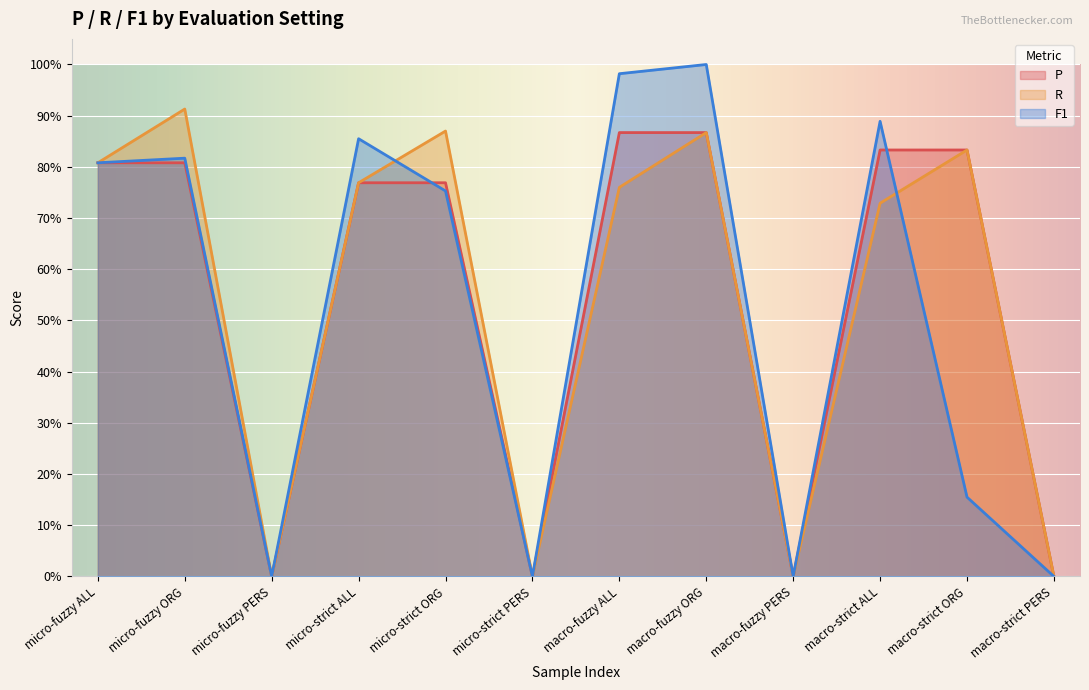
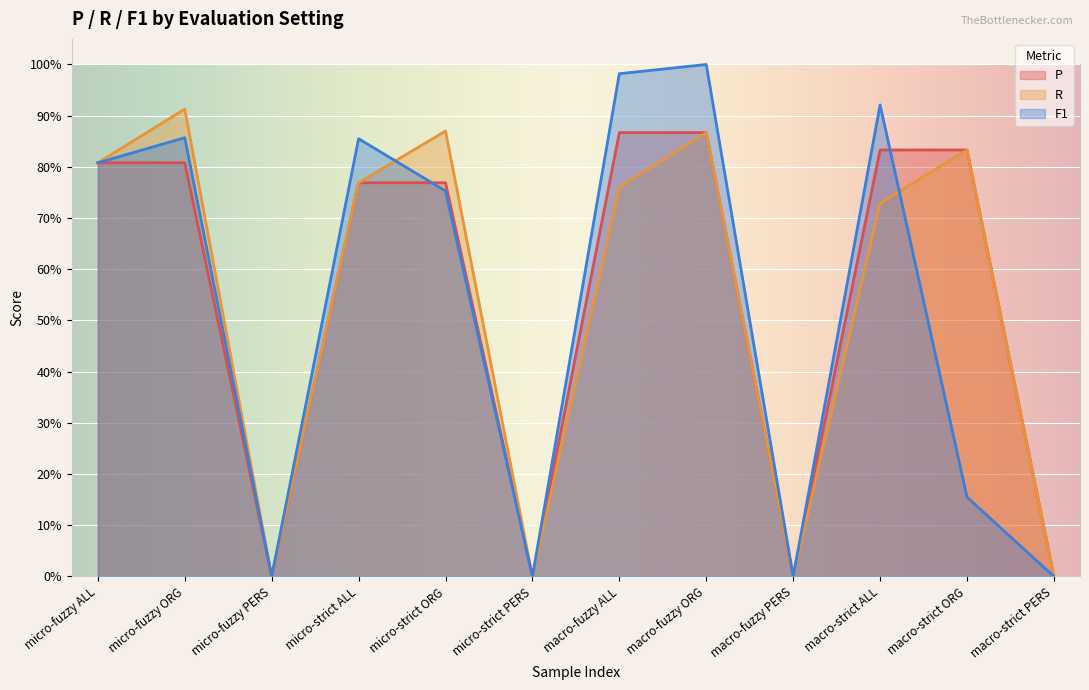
  {
    "F1": {
-     "micro-fuzzy ORG": "82%",
+     "micro-fuzzy ORG": "86%",
      "micro-strict ALL": "86%",
      "micro-strict ORG": "75%",
      "macro-fuzzy ALL": "98%",
      "macro-fuzzy ORG": "100%",
-     "macro-strict ALL": "89%",
+     "macro-strict ALL": "92%",
      "macro-strict ORG": "16%"
    }
  }
